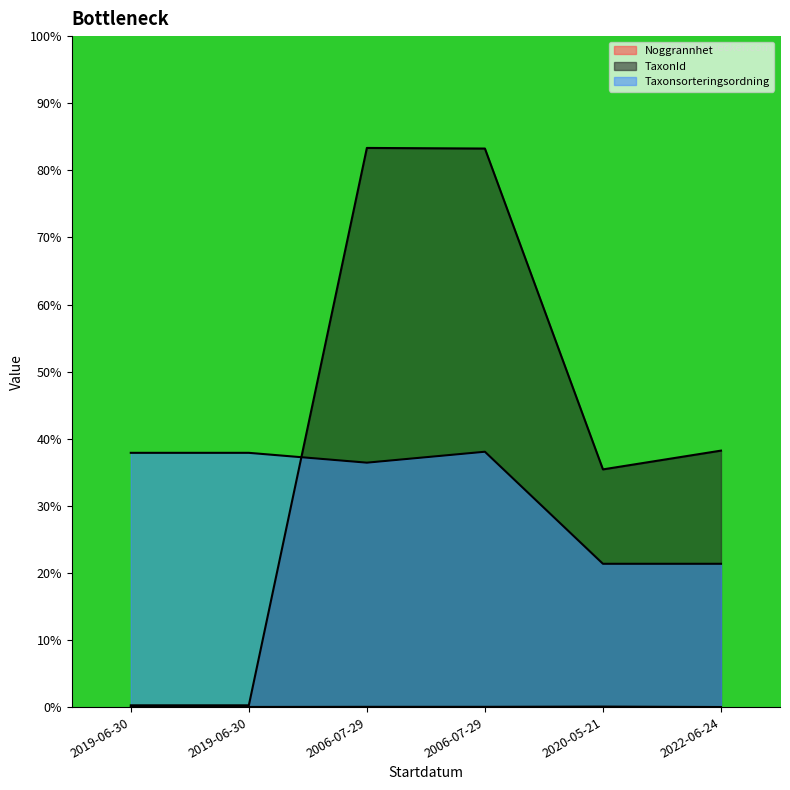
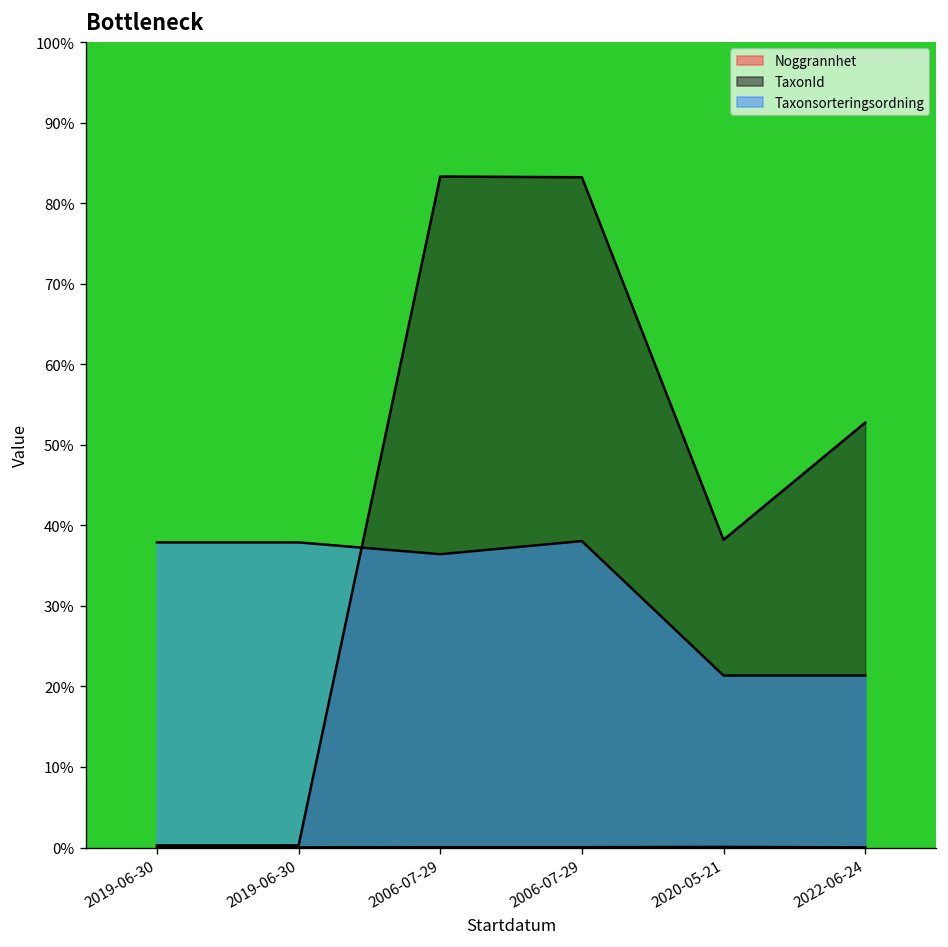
  {
    "Noggrannhet": {
      "2020-05-21": "0%",
      "2022-06-24": "0%"
    },
    "TaxonId": {
-     "2020-05-21": "35%",
-     "2022-06-24": "38%"
+     "2020-05-21": "38%",
+     "2022-06-24": "53%"
    },
    "Taxonsorteringsordning": {
      "2020-05-21": "21%",
      "2022-06-24": "21%"
    }
  }
